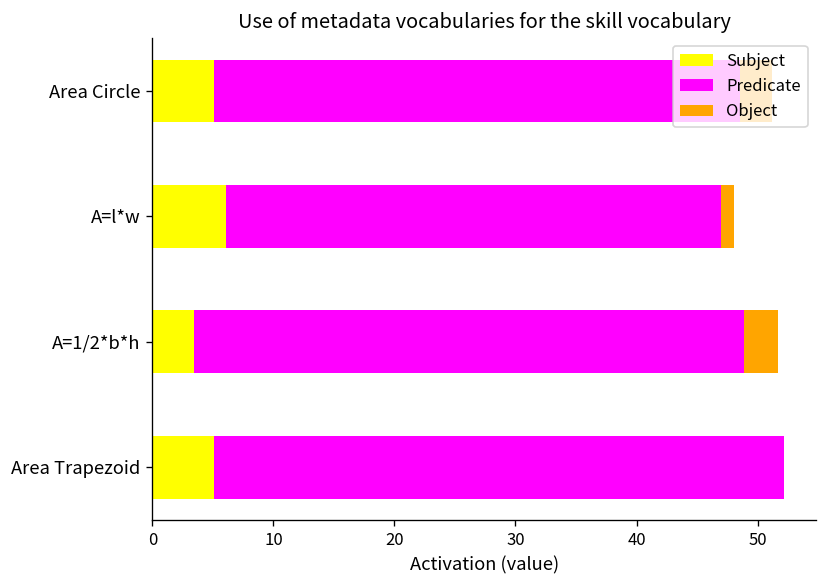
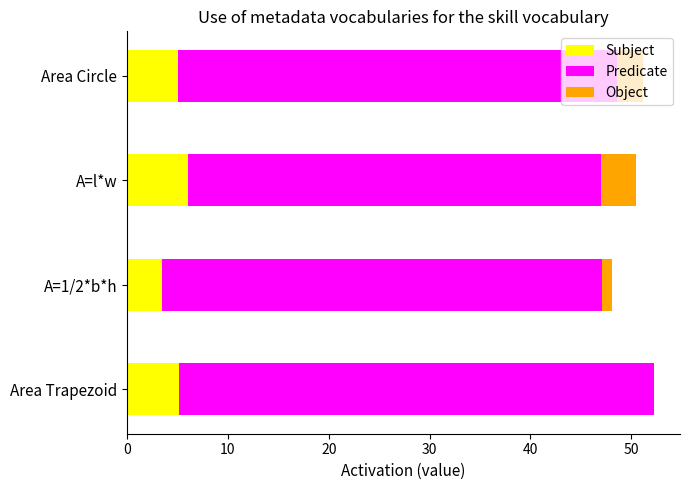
  {
    "Subject": {
      "Area Circle": 5.1,
      "A=l*w": 6.1,
      "A=1/2*b*h": 3.5,
      "Area Trapezoid": 5.1
    },
    "Predicate": {
      "A=l*w": 40.9,
-     "A=1/2*b*h": 45.5,
+     "A=1/2*b*h": 43.6,
      "Area Trapezoid": 47.1
    },
    "Object": {
-     "A=l*w": 1.0,
-     "A=1/2*b*h": 2.8
+     "A=l*w": 3.4,
+     "A=1/2*b*h": 1.0
    }
  }
